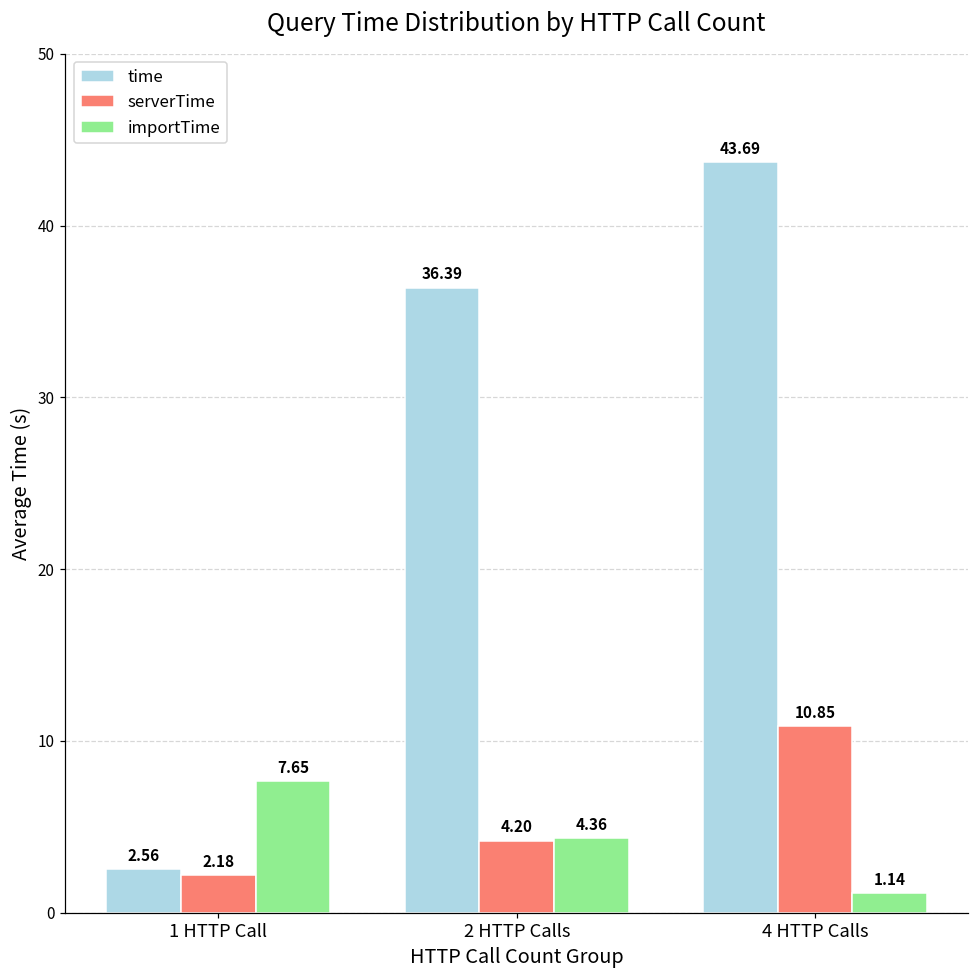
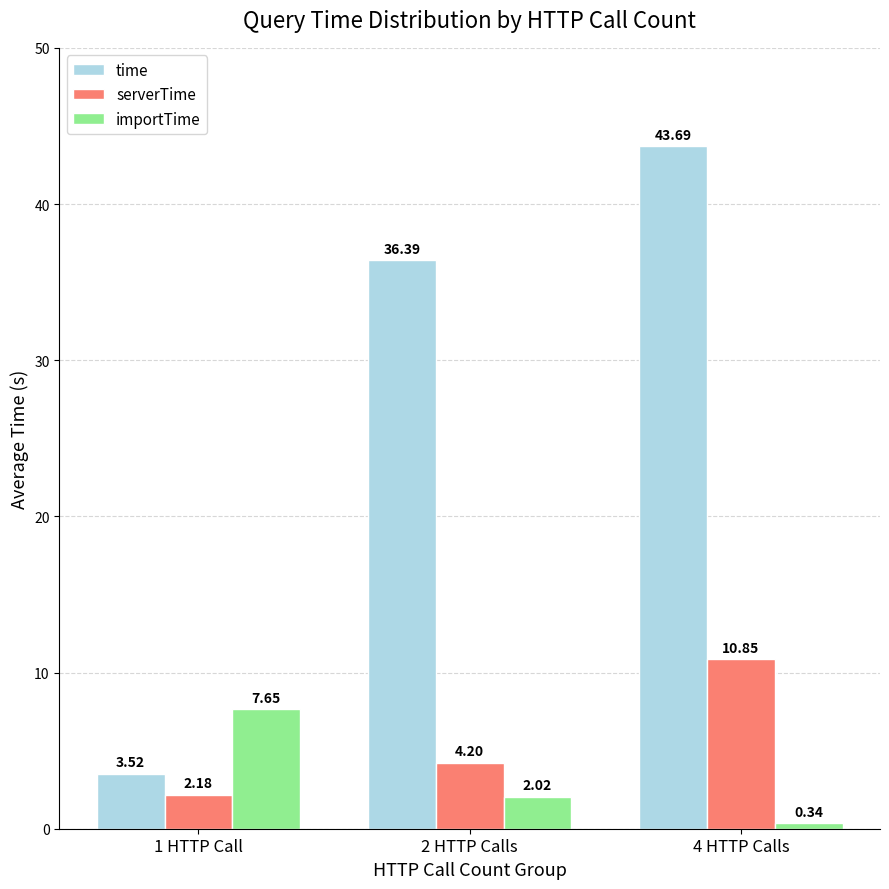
  {
    "time": {
-     "1 HTTP Call": 2.56,
+     "1 HTTP Call": 3.52,
      "2 HTTP Calls": 36.39,
      "4 HTTP Calls": 43.69
    },
    "serverTime": {
      "1 HTTP Call": 2.18,
      "2 HTTP Calls": 4.20,
      "4 HTTP Calls": 10.85
    },
    "importTime": {
      "1 HTTP Call": 7.65,
-     "2 HTTP Calls": 4.36,
-     "4 HTTP Calls": 1.14
+     "2 HTTP Calls": 2.02,
+     "4 HTTP Calls": 0.34
    }
  }
